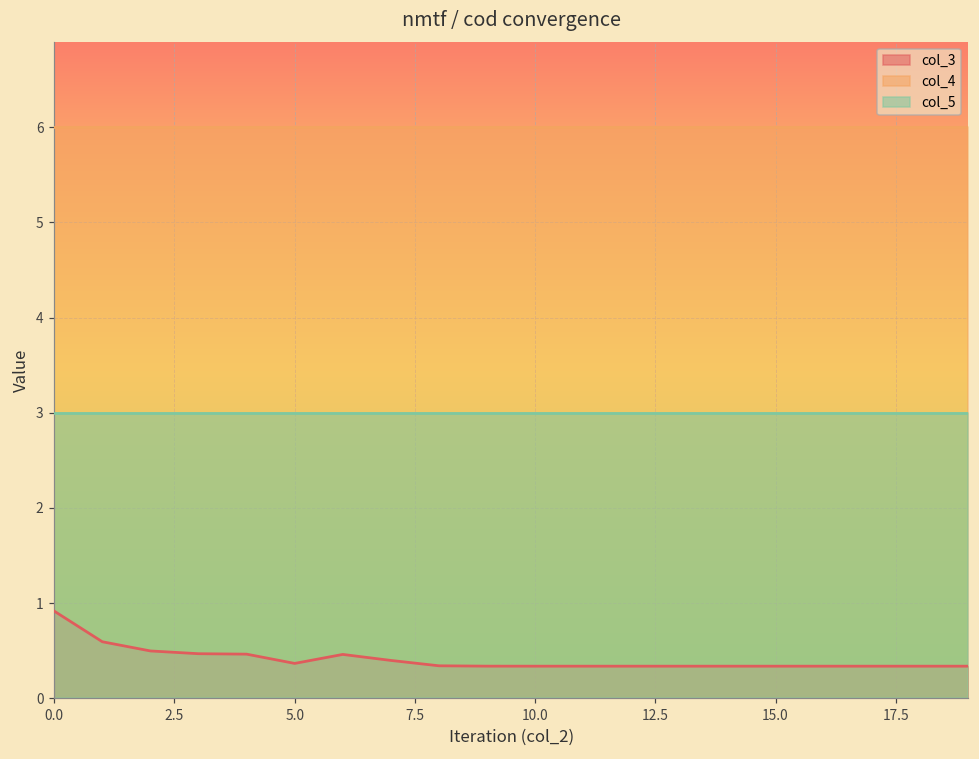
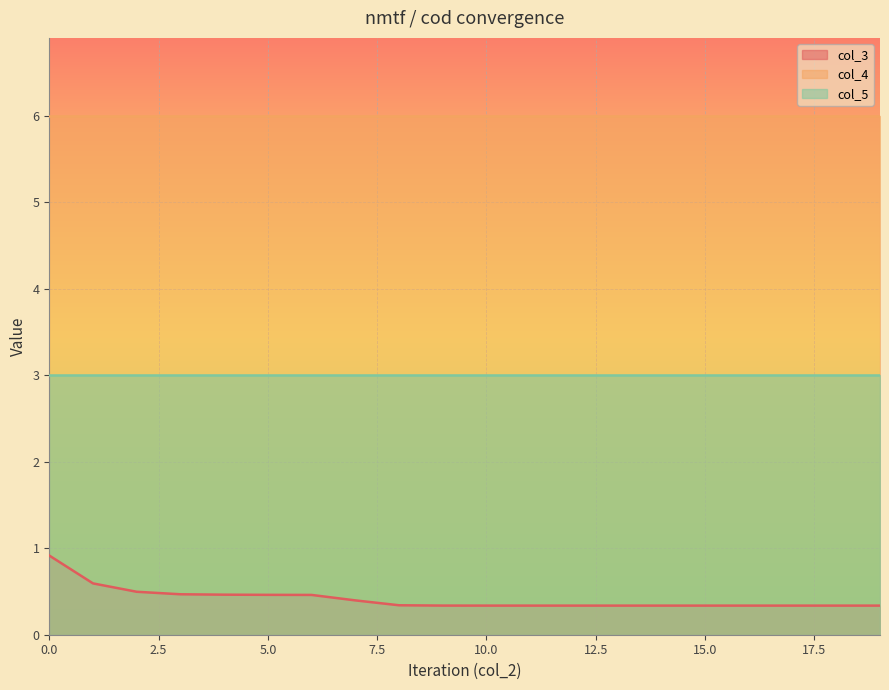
  {
    "col_3": {
      "0.0": 0.9,
-     "5.0": 0.4,
+     "5.0": 0.5,
      "10.0": 0.3,
      "15.0": 0.3
    },
    "col_4": {
      "0.0": 6.0,
      "5.0": 6.0,
      "10.0": 6.0,
      "15.0": 6.0
    },
    "col_5": {
      "0.0": 3.0,
      "5.0": 3.0,
      "10.0": 3.0,
      "15.0": 3.0
    }
  }
